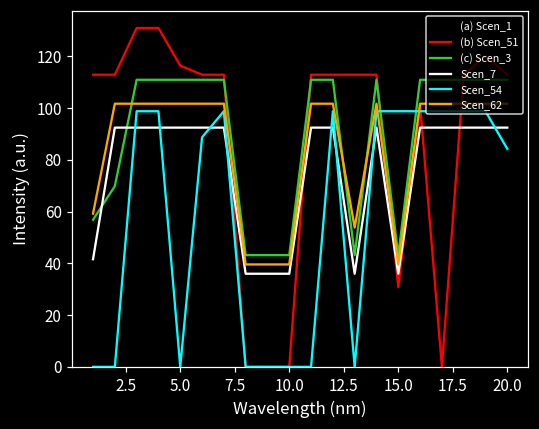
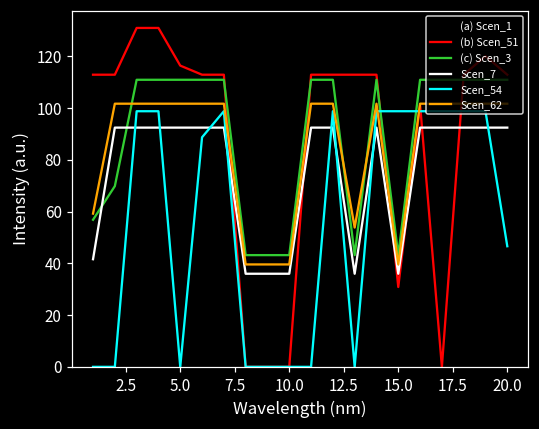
  {
    "(a) Scen_1": {
      "15.0": 0,
      "20.0": 0
    },
    "(b) Scen_51": {
      "5.0": 116,
      "15.0": 31
    },
    "(c) Scen_3": {
      "5.0": 111,
      "10.0": 43,
      "15.0": 43
    },
    "Scen_7": {
      "5.0": 92,
      "10.0": 36,
      "15.0": 36,
      "20.0": 92
    },
    "Scen_54": {
      "15.0": 99,
-     "20.0": 84
+     "20.0": 47
    },
    "Scen_62": {
      "5.0": 102,
      "10.0": 40,
      "15.0": 40
    }
  }
